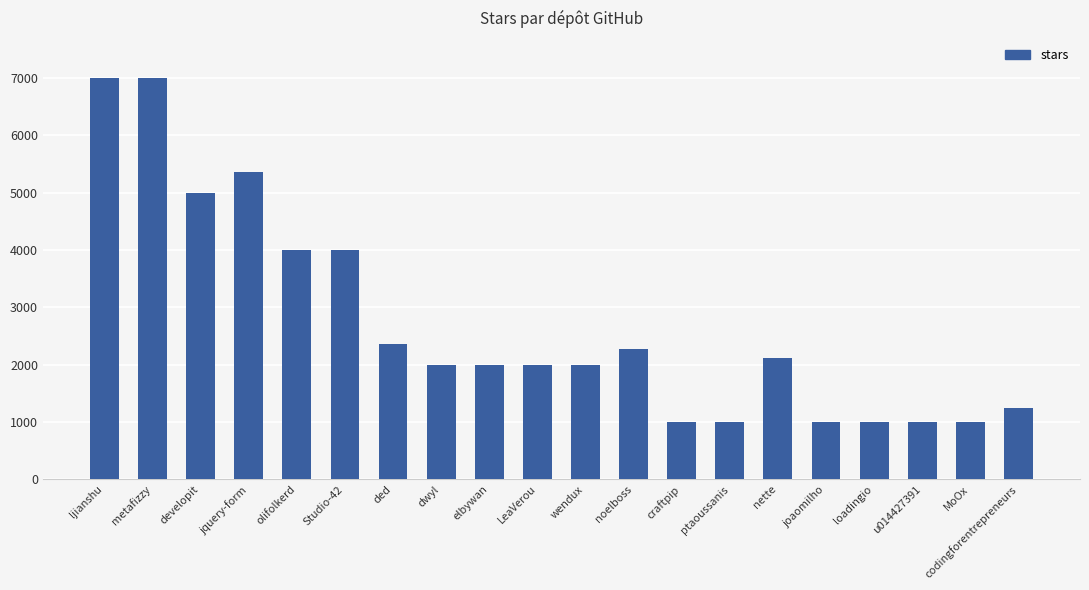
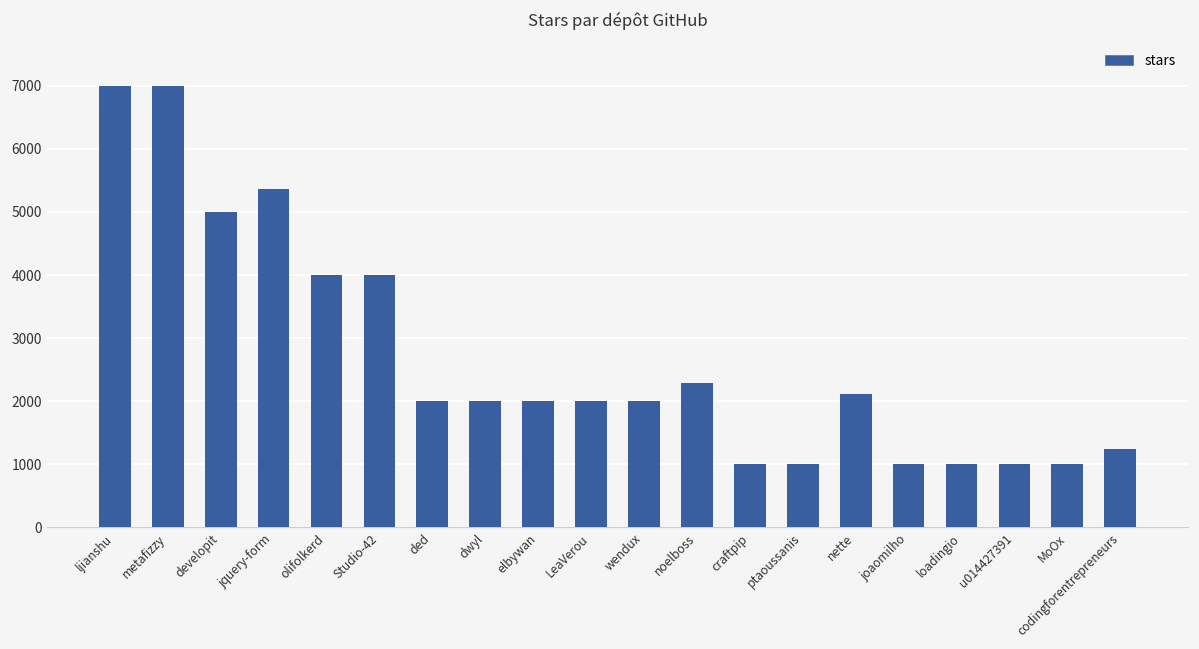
  {
    "ljianshu": 7000,
    "metafizzy": 7000,
    "developit": 5000,
    "jquery-form": 5400,
    "olifolkerd": 4000,
    "Studio-42": 4000,
-   "ded": 2400,
+   "ded": 2000,
    "dwyl": 2000,
    "elbywan": 2000,
    "LeaVerou": 2000,
    "wendux": 2000,
    "noelboss": 2300,
    "craftpip": 1000,
    "ptaoussanis": 1000,
    "nette": 2100,
    "joaomilho": 1000,
    "loadingio": 1000,
    "u014427391": 1000,
    "MoOx": 1000,
    "codingforentrepreneurs": 1200
  }
